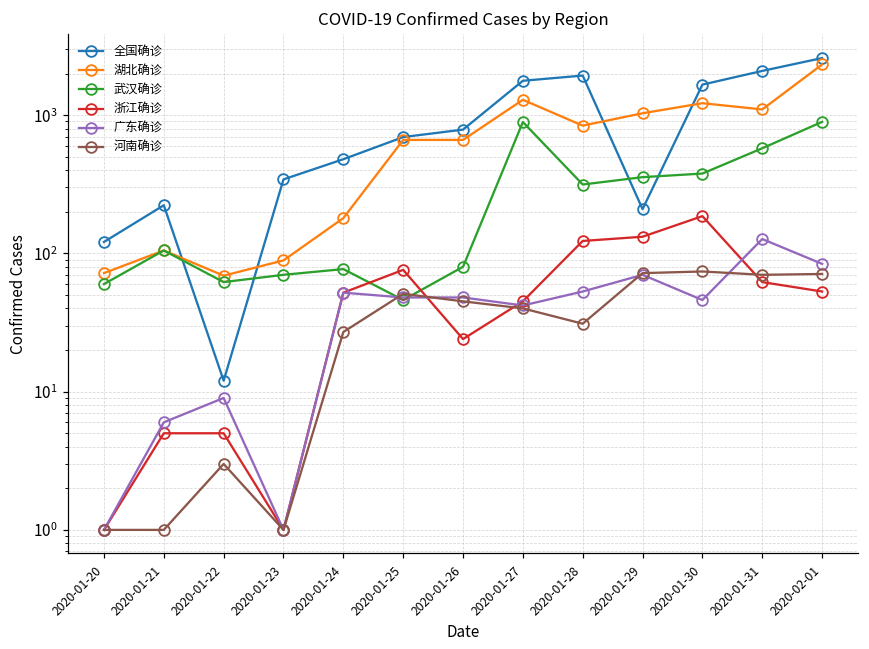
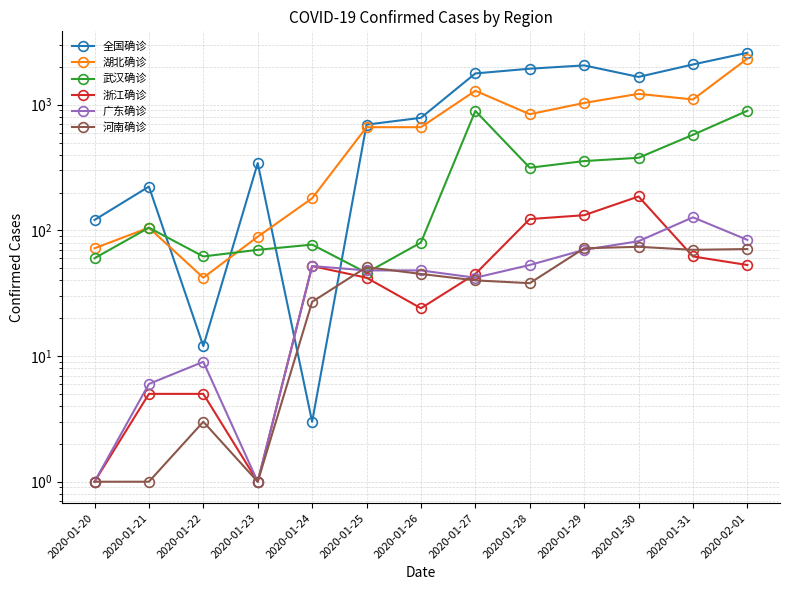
  {
    "全国确诊": {
      "2020-01-20": 120,
      "2020-01-21": 220,
      "2020-01-22": 12,
      "2020-01-23": 340,
-     "2020-01-24": 480,
+     "2020-01-24": 3,
      "2020-01-25": 700,
      "2020-01-26": 800,
      "2020-01-27": 1800,
      "2020-01-28": 1900,
-     "2020-01-29": 210,
+     "2020-01-29": 2100,
      "2020-01-30": 1700,
      "2020-01-31": 2100,
      "2020-02-01": 2600
    },
    "湖北确诊": {
      "2020-01-20": 70,
-     "2020-01-22": 70,
+     "2020-01-22": 42,
      "2020-01-23": 90,
      "2020-01-24": 180,
      "2020-01-25": 700,
      "2020-01-26": 700,
      "2020-01-27": 1300,
      "2020-01-28": 800,
      "2020-01-29": 1000,
      "2020-01-30": 1200,
      "2020-01-31": 1100,
      "2020-02-01": 2300
    },
    "武汉确诊": {
      "2020-01-20": 60,
      "2020-01-22": 60,
      "2020-01-23": 70,
      "2020-01-24": 80,
      "2020-01-26": 80,
      "2020-01-27": 900,
      "2020-01-28": 320,
      "2020-01-29": 360,
      "2020-01-30": 380,
      "2020-01-31": 600,
      "2020-02-01": 900
    },
    "浙江确诊": {
      "2020-01-21": 5,
      "2020-01-22": 5,
-     "2020-01-25": 80,
+     "2020-01-25": 42,
      "2020-01-26": 24,
      "2020-01-27": 45,
      "2020-01-28": 120,
      "2020-01-29": 130,
      "2020-01-30": 190,
      "2020-01-31": 60,
      "2020-02-01": 53
    },
    "广东确诊": {
      "2020-01-21": 6,
      "2020-01-22": 9,
      "2020-01-26": 48,
      "2020-01-27": 42,
      "2020-01-28": 53,
-     "2020-01-30": 46,
+     "2020-01-30": 80,
      "2020-01-31": 130,
      "2020-02-01": 80
    },
    "河南确诊": {
      "2020-01-21": 1,
      "2020-01-22": 3,
      "2020-01-24": 27,
      "2020-01-25": 51,
      "2020-01-26": 45,
      "2020-01-27": 40,
-     "2020-01-28": 31,
+     "2020-01-28": 38,
      "2020-01-30": 70,
      "2020-01-31": 70,
      "2020-02-01": 70
    }
  }
